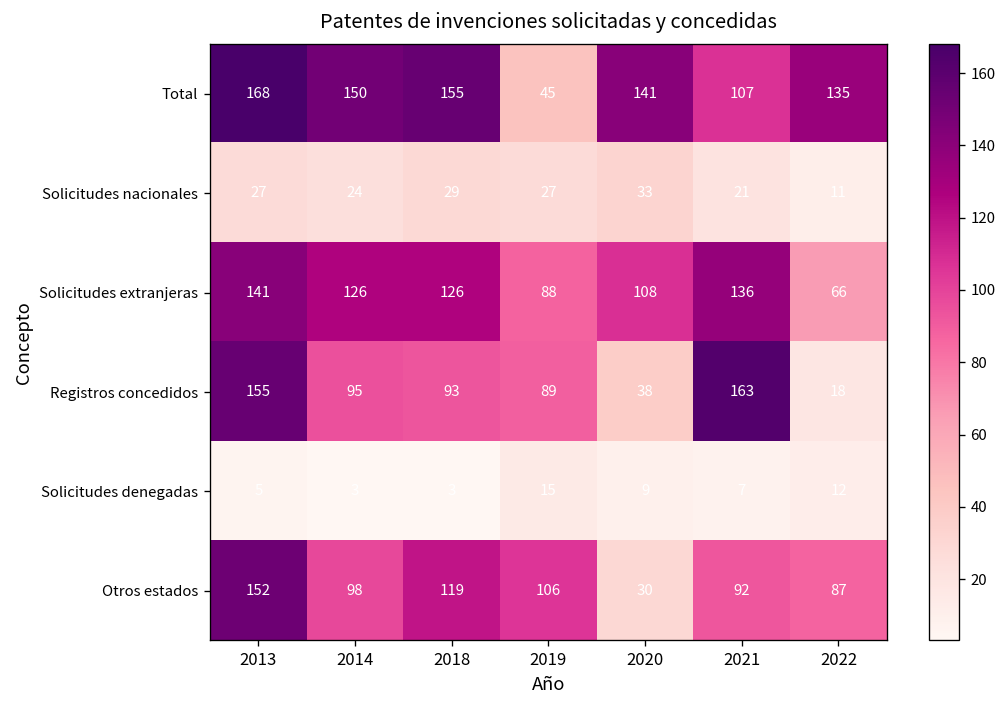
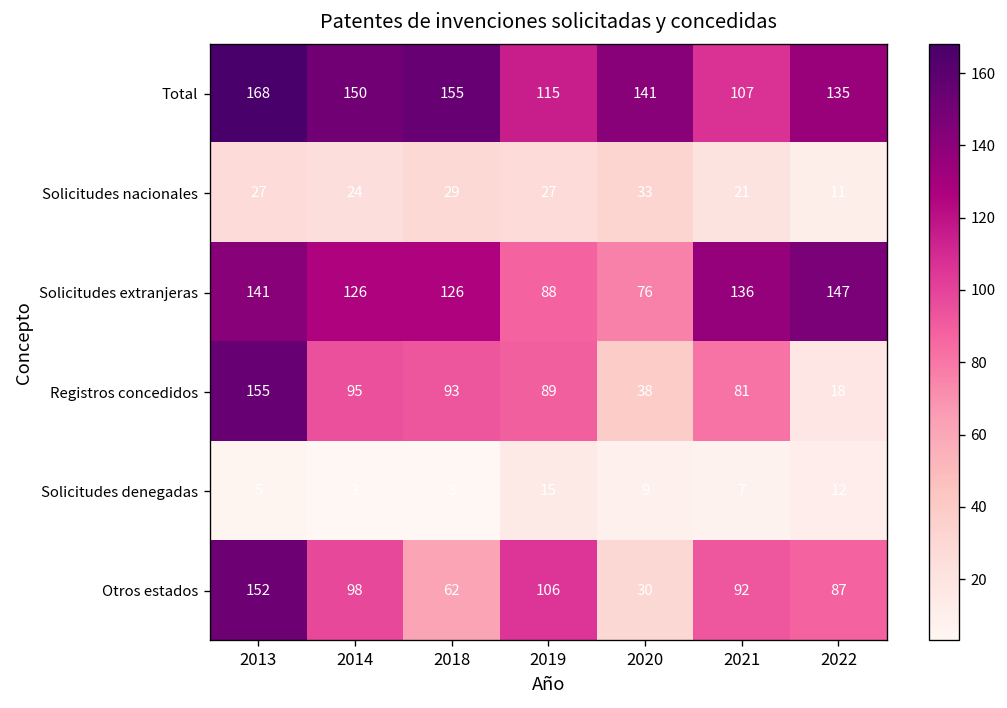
  {
    "Total": {
      "2013": 168,
      "2014": 150,
      "2018": 155,
-     "2019": 45,
+     "2019": 115,
      "2020": 141,
      "2021": 107,
      "2022": 135
    },
    "Solicitudes extranjeras": {
      "2013": 141,
      "2014": 126,
      "2018": 126,
      "2019": 88,
-     "2020": 108,
+     "2020": 76,
      "2021": 136,
-     "2022": 66
+     "2022": 147
    },
    "Registros concedidos": {
      "2013": 155,
      "2014": 95,
      "2018": 93,
      "2019": 89,
      "2020": 38,
-     "2021": 163
+     "2021": 81
    },
    "Otros estados": {
      "2013": 152,
      "2014": 98,
-     "2018": 119,
+     "2018": 62,
      "2019": 106,
      "2021": 92,
      "2022": 87
    }
  }
